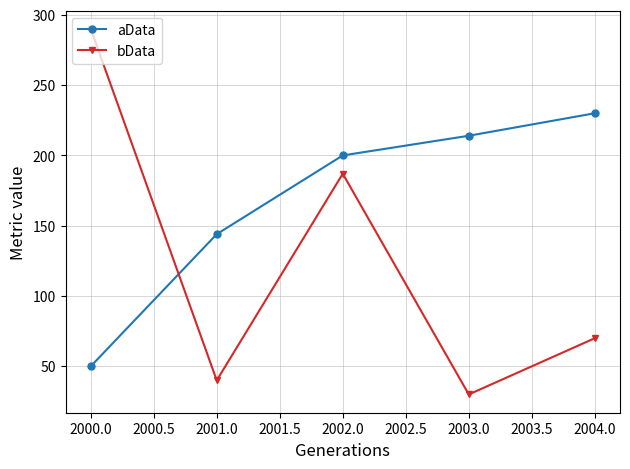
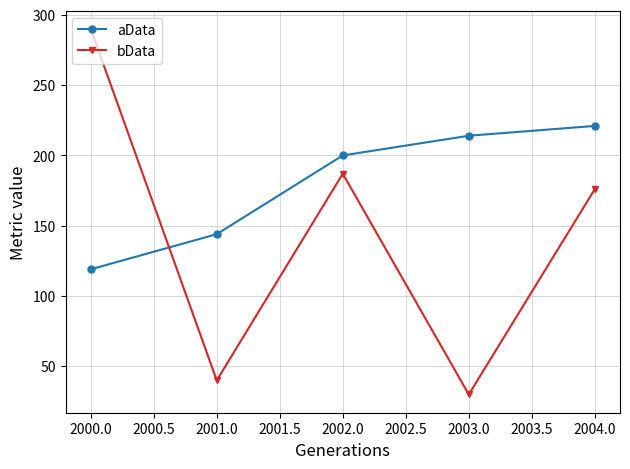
  {
    "aData": {
-     "2000.0": 50,
+     "2000.0": 119,
      "2001.0": 144,
      "2002.0": 200,
      "2003.0": 214,
-     "2004.0": 230
+     "2004.0": 221
    },
    "bData": {
      "2001.0": 40,
      "2002.0": 187,
      "2003.0": 30,
-     "2004.0": 70
+     "2004.0": 176
    }
  }
